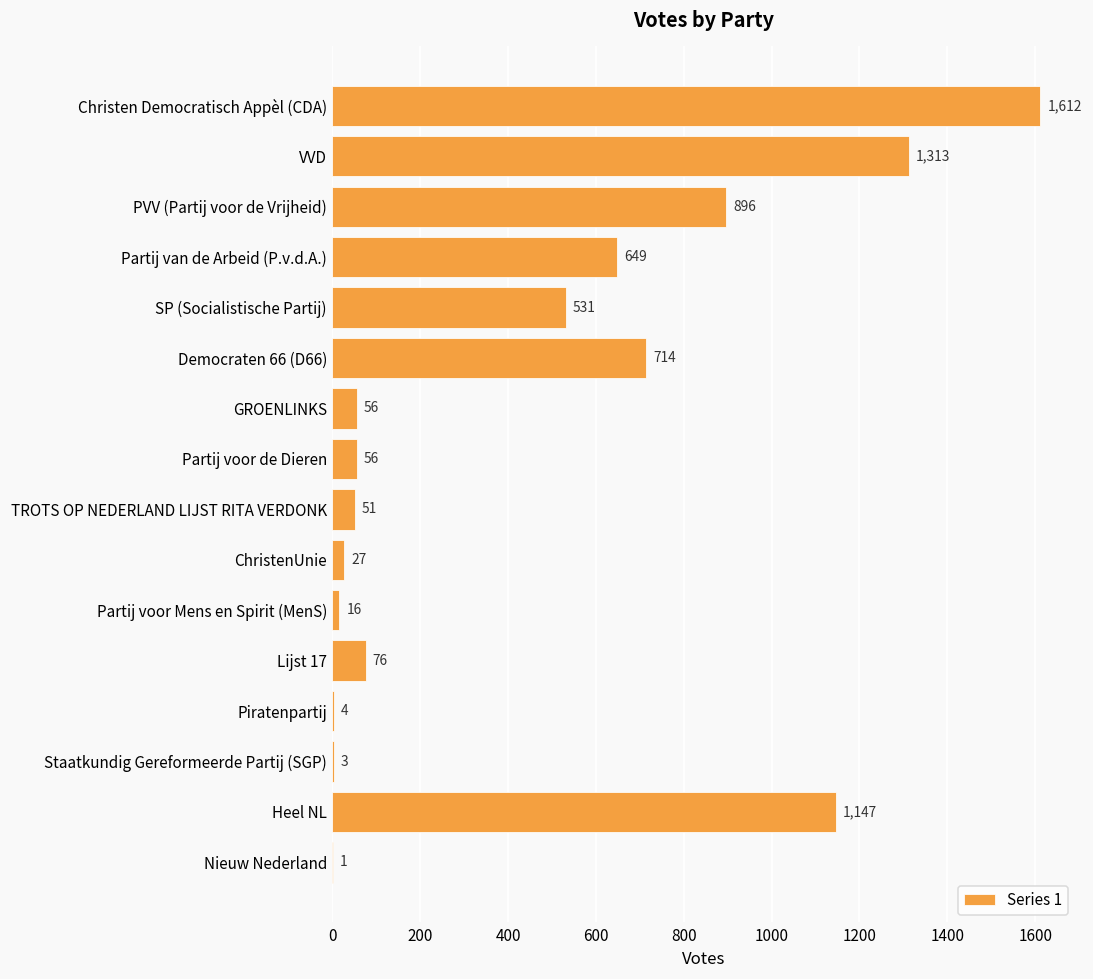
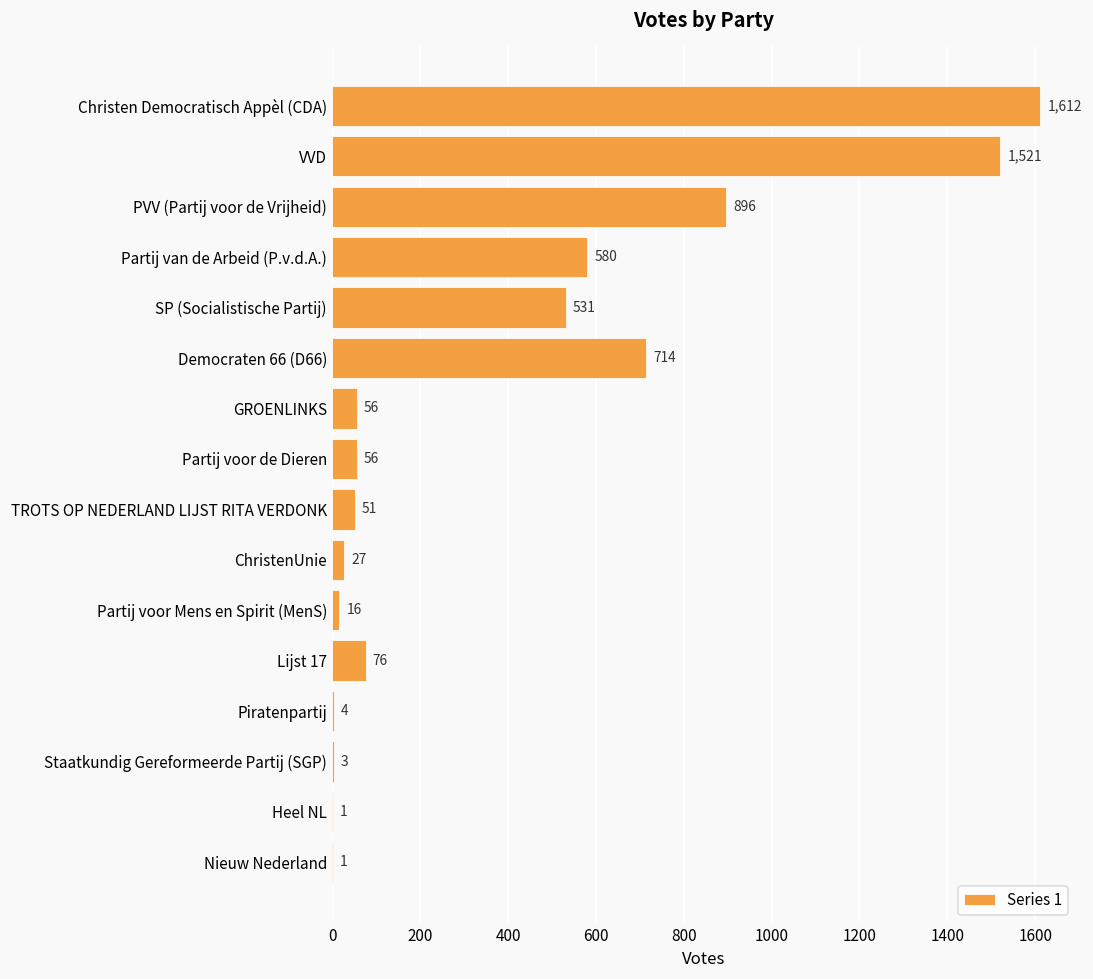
  {
    "Christen Democratisch Appèl (CDA)": "1,612",
-   "VVD": "1,313",
+   "VVD": "1,521",
    "PVV (Partij voor de Vrijheid)": "896",
-   "Partij van de Arbeid (P.v.d.A.)": "649",
+   "Partij van de Arbeid (P.v.d.A.)": "580",
    "SP (Socialistische Partij)": "531",
    "Democraten 66 (D66)": "714",
    "GROENLINKS": "56",
    "Partij voor de Dieren": "56",
    "TROTS OP NEDERLAND LIJST RITA VERDONK": "51",
    "ChristenUnie": "27",
    "Partij voor Mens en Spirit (MenS)": "16",
    "Lijst 17": "76",
    "Piratenpartij": "4",
    "Staatkundig Gereformeerde Partij (SGP)": "3",
-   "Heel NL": "1,147",
+   "Heel NL": "1",
    "Nieuw Nederland": "1"
  }
